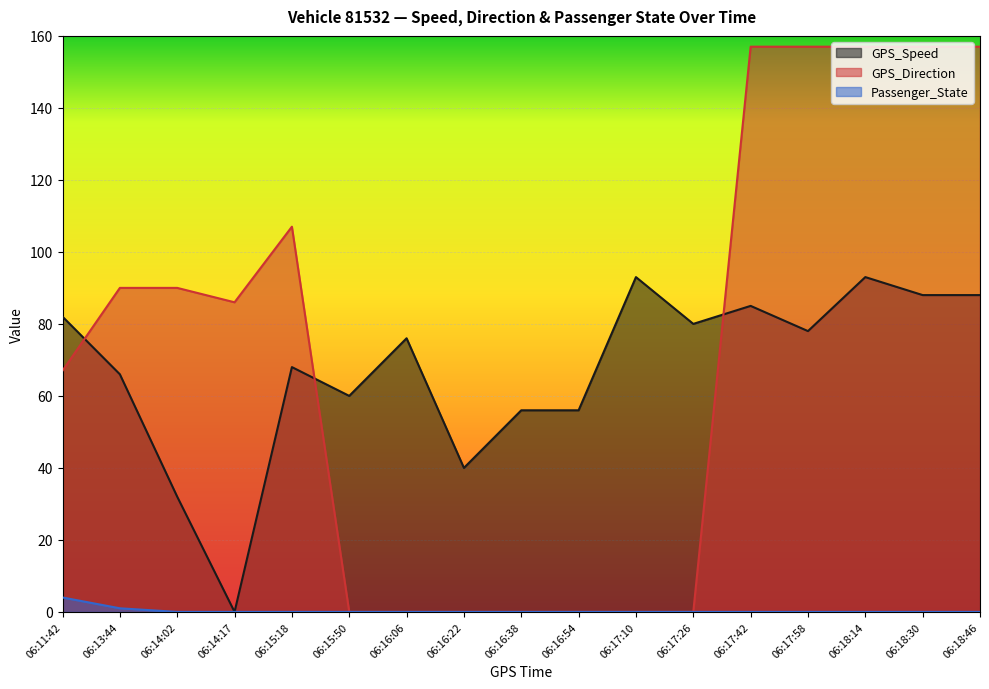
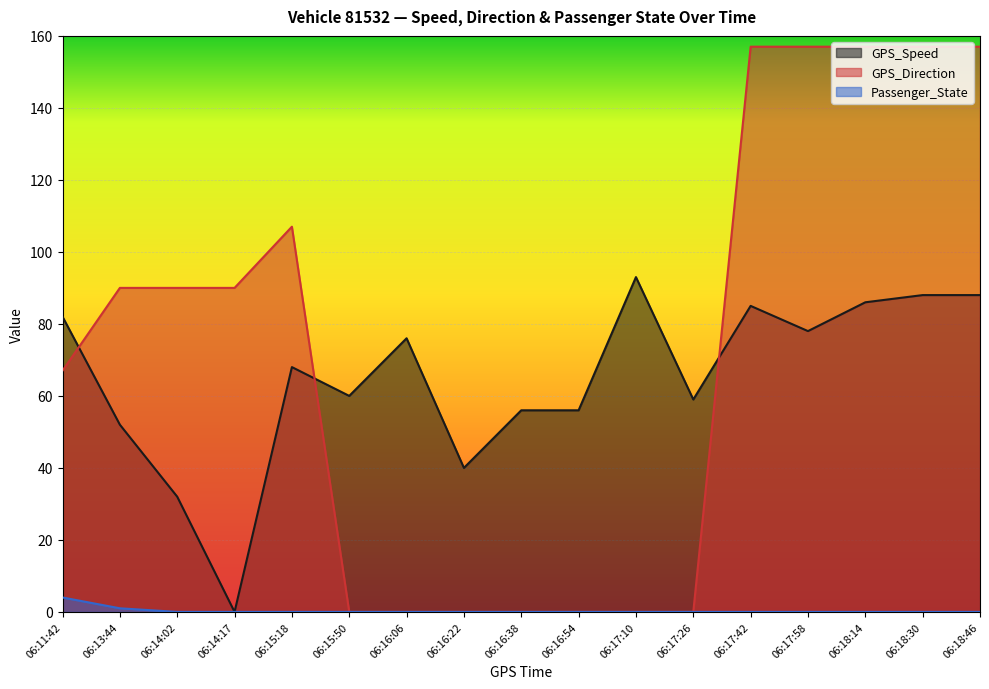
  {
    "GPS_Speed": {
      "06:11:42": 82,
-     "06:13:44": 66,
+     "06:13:44": 52,
      "06:14:02": 32,
      "06:15:18": 68,
      "06:15:50": 60,
      "06:16:06": 76,
      "06:16:22": 40,
      "06:16:38": 56,
      "06:16:54": 56,
      "06:17:10": 93,
-     "06:17:26": 80,
+     "06:17:26": 59,
      "06:17:42": 85,
      "06:17:58": 78,
-     "06:18:14": 93,
+     "06:18:14": 86,
      "06:18:30": 88,
      "06:18:46": 88
    },
    "GPS_Direction": {
      "06:11:42": 67,
      "06:13:44": 90,
      "06:14:02": 90,
-     "06:14:17": 86,
+     "06:14:17": 90,
      "06:15:18": 107,
      "06:17:42": 157,
      "06:17:58": 157,
      "06:18:46": 157
    },
    "Passenger_State": {
      "06:11:42": 4,
      "06:13:44": 1,
      "06:14:02": 0,
      "06:15:18": 0,
      "06:17:42": 0,
      "06:17:58": 0,
      "06:18:14": 0,
      "06:18:30": 0,
      "06:18:46": 0
    }
  }
